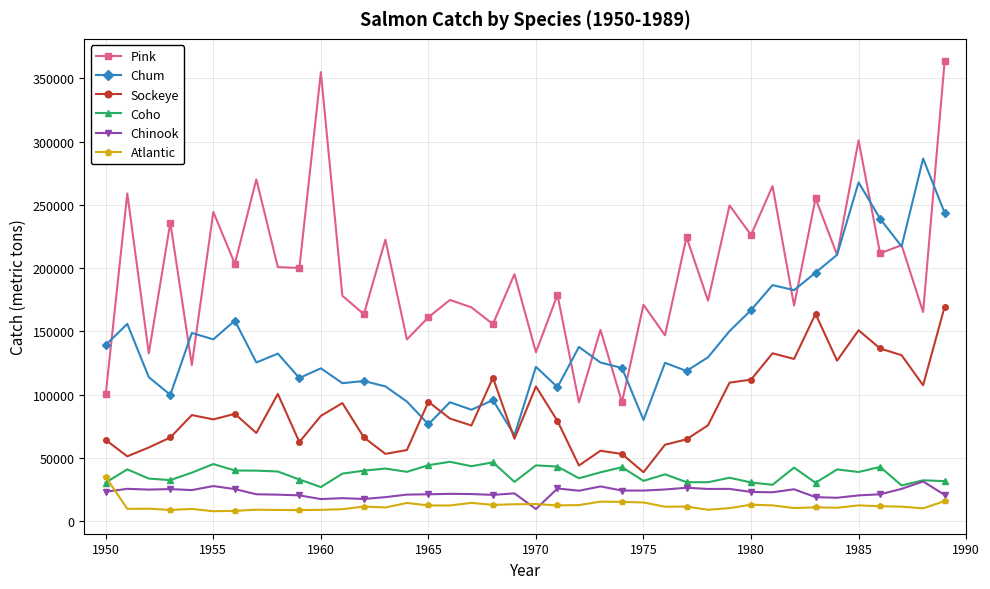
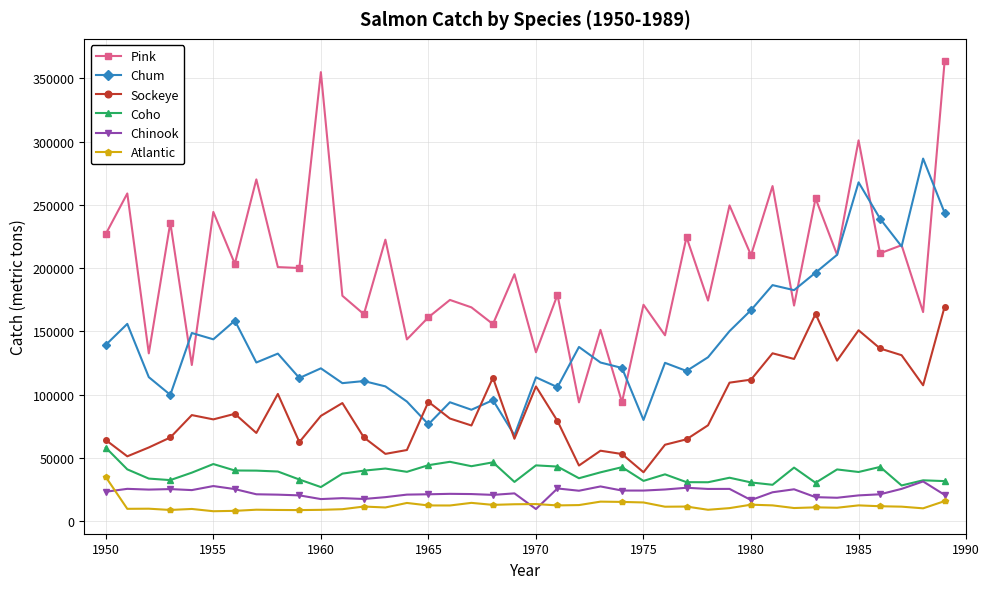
  {
    "Pink": {
-     "1950": 101000,
+     "1950": 227000,
      "1955": 244000,
      "1960": 355000,
      "1965": 161000,
      "1970": 133000,
      "1975": 171000,
-     "1980": 226000,
+     "1980": 210000,
      "1985": 301000
    },
    "Chum": {
      "1950": 139000,
      "1955": 144000,
      "1960": 121000,
      "1965": 77000,
-     "1970": 122000,
+     "1970": 114000,
      "1975": 80000,
      "1980": 167000,
      "1985": 268000
    },
    "Sockeye": {
      "1950": 64000,
      "1955": 80000,
      "1960": 83000,
      "1965": 94000,
      "1970": 106000,
      "1975": 39000,
      "1980": 112000,
      "1985": 151000
    },
    "Coho": {
-     "1950": 31000,
+     "1950": 58000,
      "1955": 45000,
      "1960": 27000,
      "1965": 44000,
      "1970": 44000,
      "1975": 32000,
      "1980": 31000,
      "1985": 39000
    },
    "Chinook": {
      "1950": 23000,
      "1955": 28000,
      "1960": 17000,
      "1965": 21000,
      "1970": 10000,
      "1975": 24000,
-     "1980": 23000,
+     "1980": 17000,
      "1985": 20000
    },
    "Atlantic": {
      "1950": 35000,
      "1955": 8000,
      "1960": 9000,
      "1965": 12000,
      "1970": 13000,
      "1975": 15000,
      "1980": 13000,
      "1985": 12000
    }
  }
